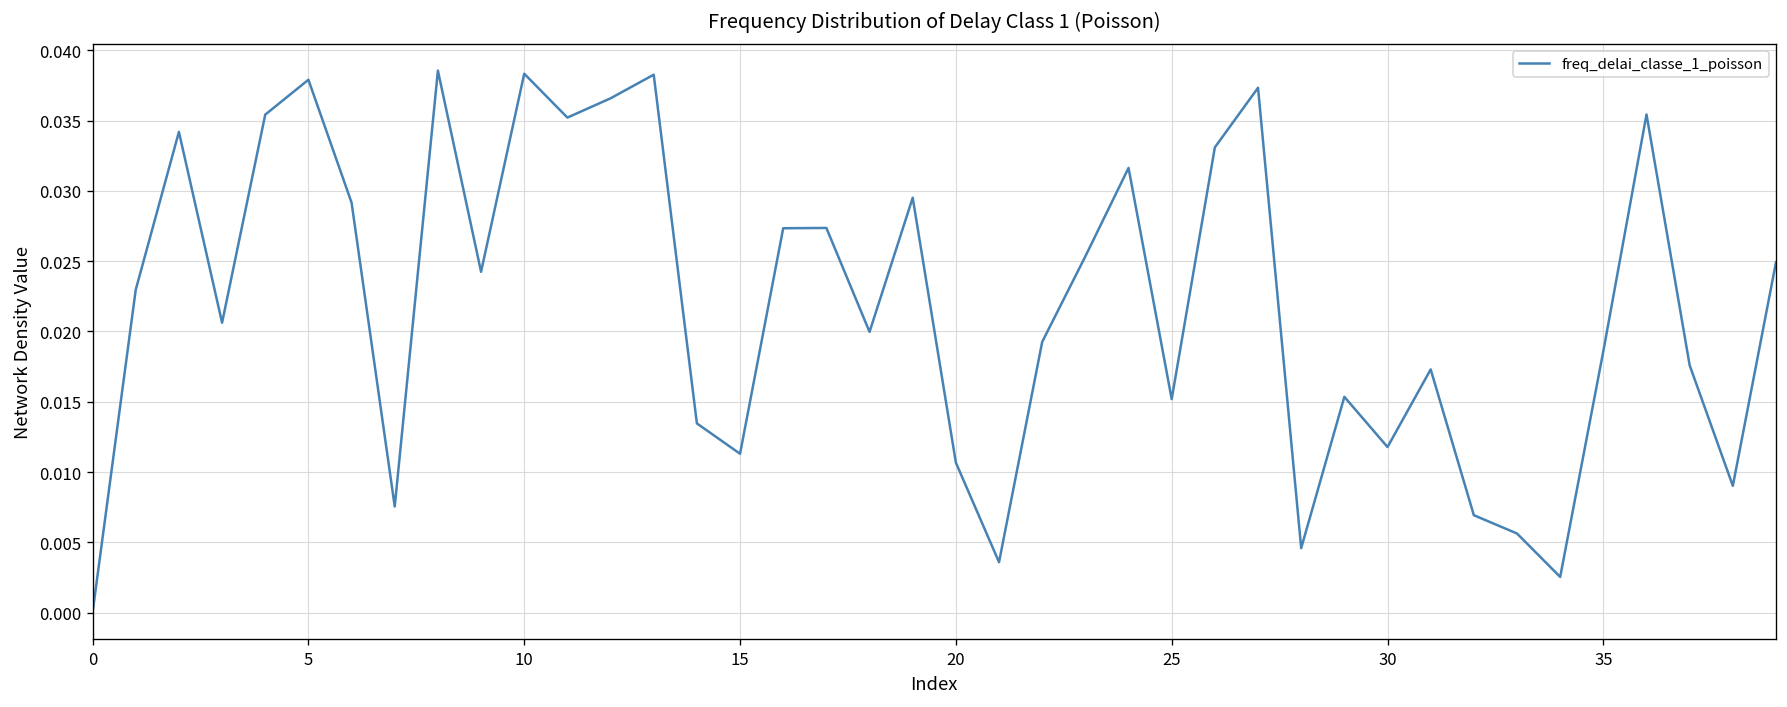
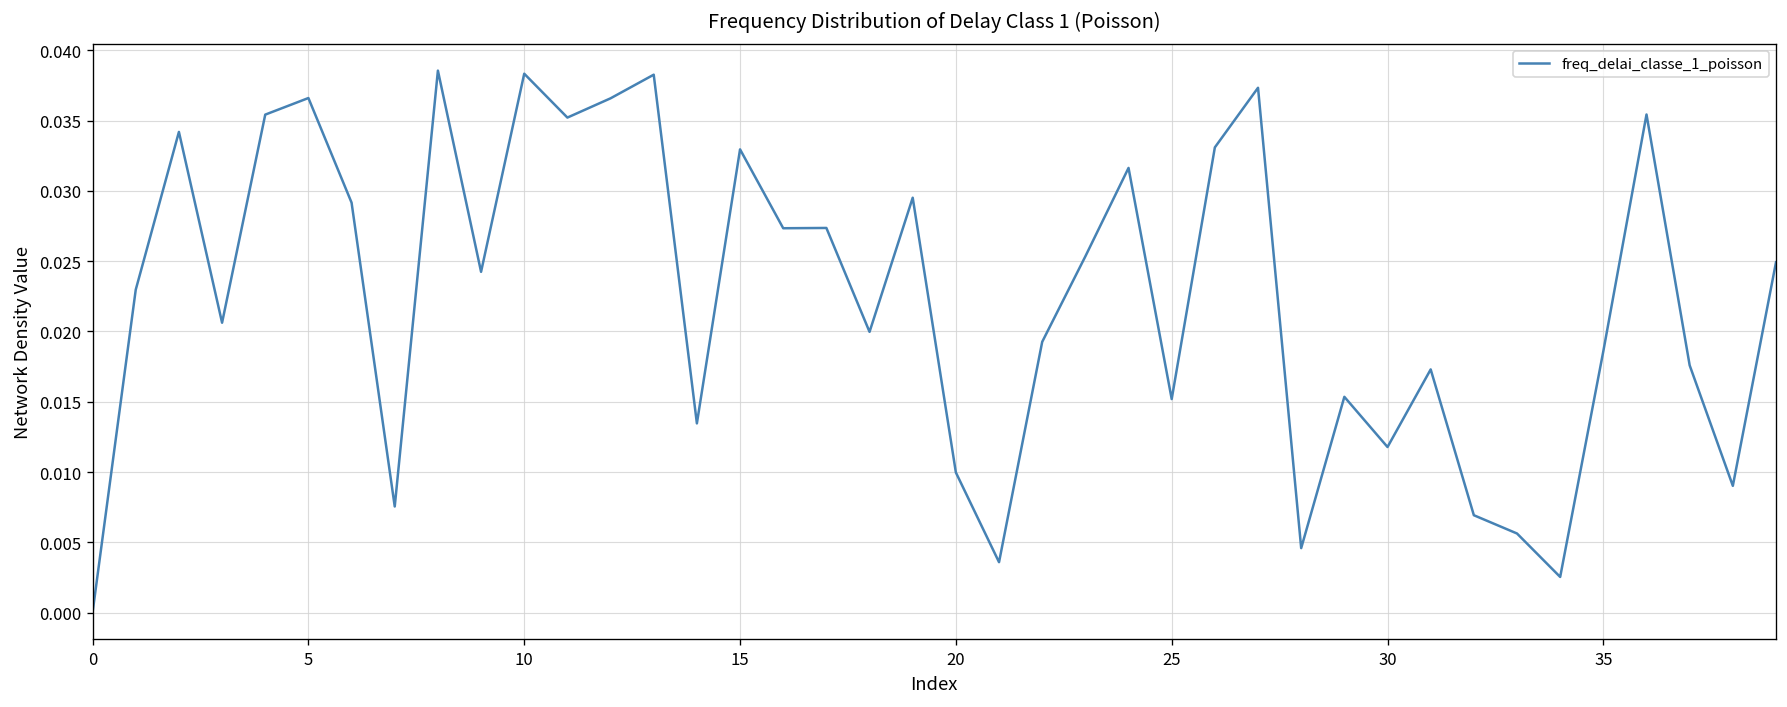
  {
    "0": 0.0000,
-   "5": 0.0379,
+   "5": 0.0366,
    "10": 0.0383,
-   "15": 0.0113,
-   "20": 0.0107,
+   "15": 0.0330,
+   "20": 0.0100,
    "25": 0.0152,
    "30": 0.0118,
    "35": 0.0186
  }
